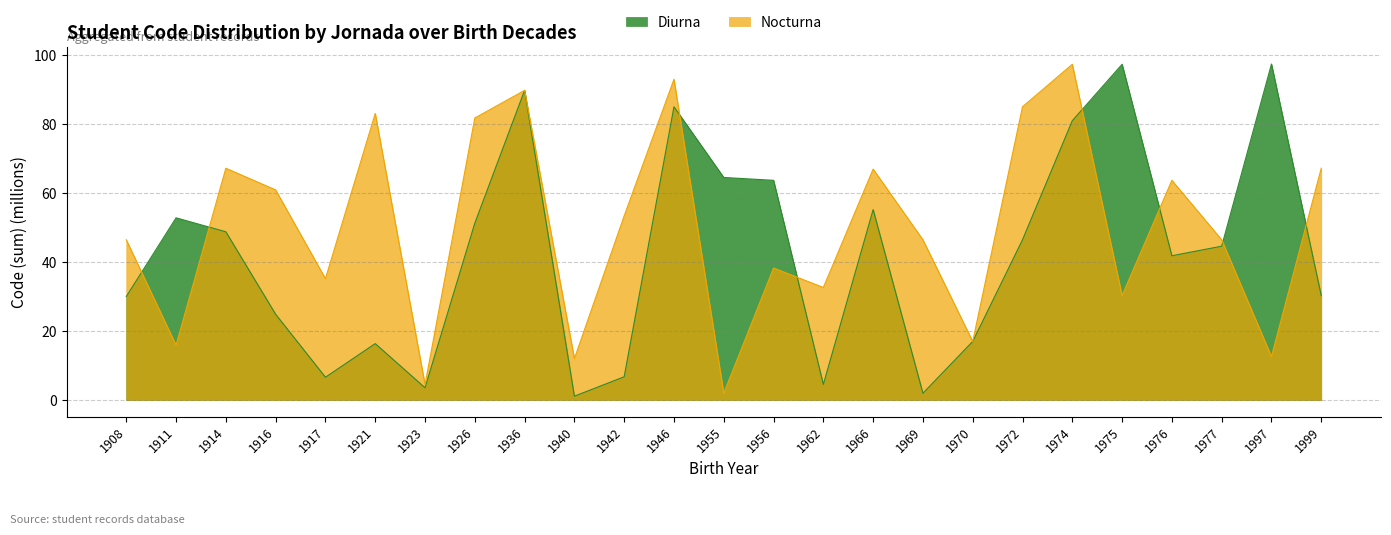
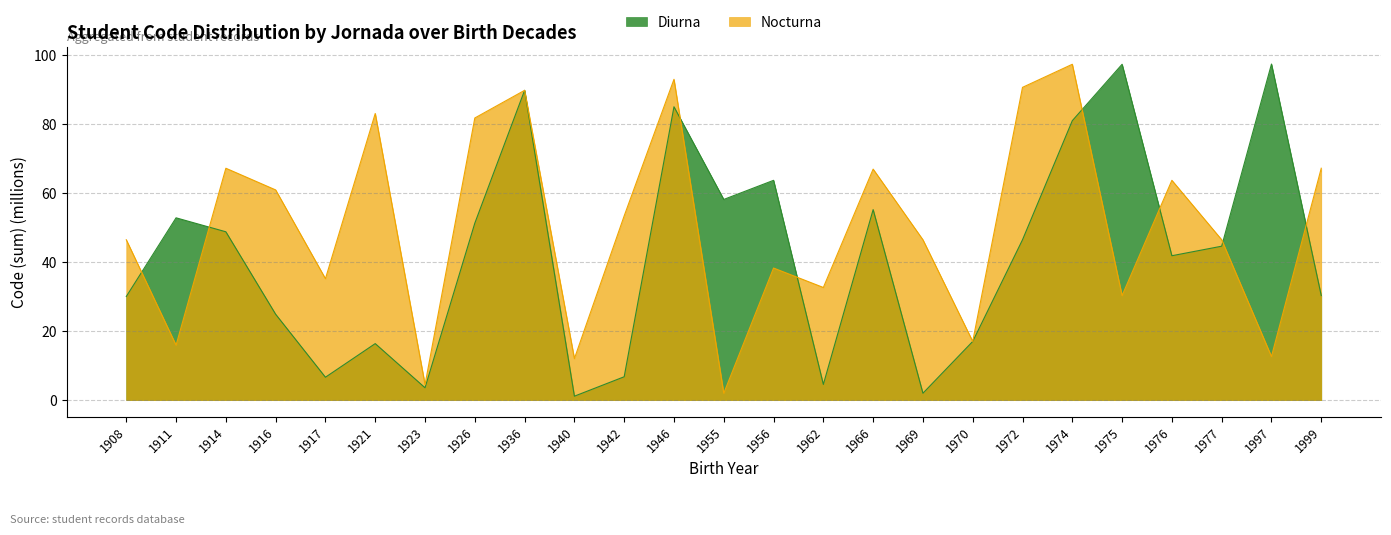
  {
    "Diurna": {
      "1908": 30,
      "1911": 53,
      "1914": 49,
      "1916": 25,
      "1917": 7,
      "1921": 16,
      "1923": 4,
      "1926": 51,
      "1940": 1,
      "1942": 7,
      "1946": 85,
-     "1955": 65,
+     "1955": 58,
      "1956": 64,
      "1962": 5,
      "1966": 55,
      "1969": 2,
      "1972": 46,
      "1974": 81,
      "1975": 97,
      "1976": 42,
      "1977": 45,
      "1997": 97,
      "1999": 30
    },
    "Nocturna": {
      "1908": 47,
      "1911": 16,
      "1914": 67,
      "1916": 61,
      "1917": 35,
      "1921": 83,
      "1923": 4,
      "1926": 82,
      "1940": 12,
      "1942": 53,
      "1946": 93,
      "1955": 2,
      "1956": 38,
      "1962": 33,
      "1966": 67,
      "1969": 46,
-     "1972": 85,
+     "1972": 91,
      "1974": 97,
      "1975": 30,
      "1976": 64,
      "1977": 47,
      "1997": 13,
      "1999": 67
    }
  }
